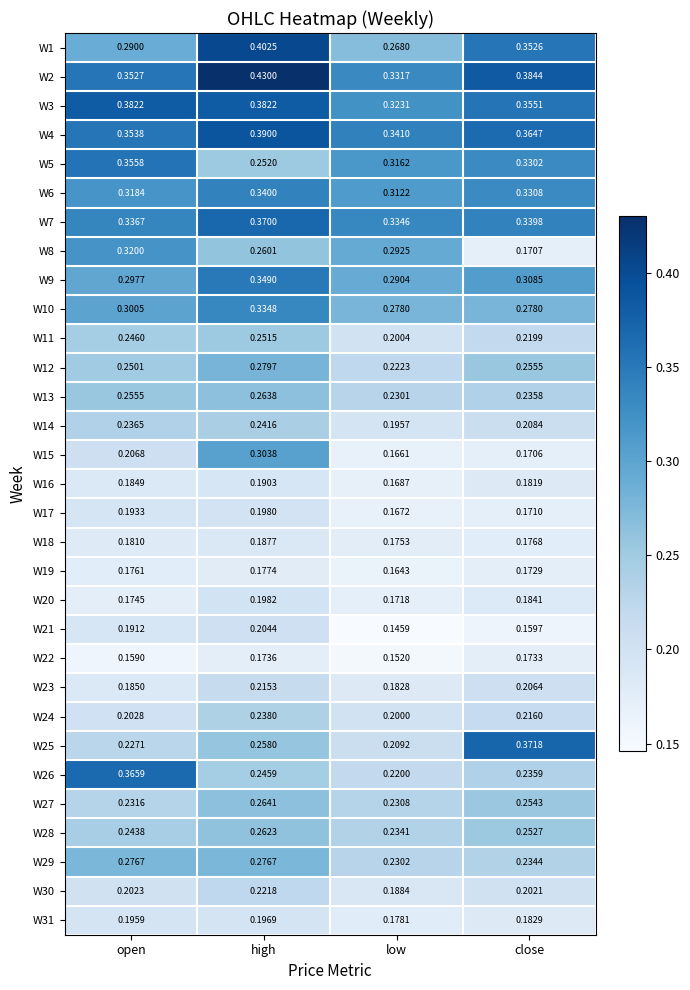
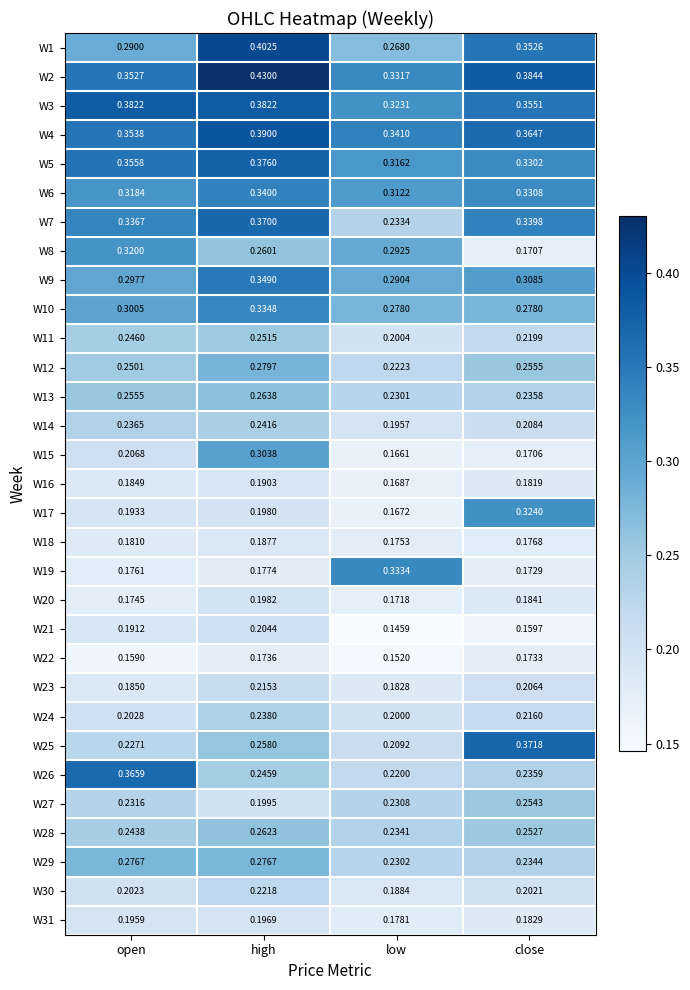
  {
    "W1": {
      "open": 0.2900,
      "high": 0.4025,
      "low": 0.2680,
      "close": 0.3526
    },
    "W2": {
      "open": 0.3527,
      "high": 0.4300,
      "low": 0.3317,
      "close": 0.3844
    },
    "W3": {
      "open": 0.3822,
      "high": 0.3822,
      "low": 0.3231,
      "close": 0.3551
    },
    "W4": {
      "open": 0.3538,
      "high": 0.3900,
      "low": 0.3410,
      "close": 0.3647
    },
    "W5": {
      "open": 0.3558,
-     "high": 0.2520,
+     "high": 0.3760,
      "low": 0.3162,
      "close": 0.3302
    },
    "W6": {
      "open": 0.3184,
      "high": 0.3400,
      "low": 0.3122,
      "close": 0.3308
    },
    "W7": {
      "open": 0.3367,
      "high": 0.3700,
-     "low": 0.3346,
+     "low": 0.2334,
      "close": 0.3398
    },
    "W8": {
      "open": 0.3200,
      "high": 0.2601,
      "low": 0.2925,
      "close": 0.1707
    },
    "W9": {
      "open": 0.2977,
      "high": 0.3490,
      "low": 0.2904,
      "close": 0.3085
    },
    "W10": {
      "open": 0.3005,
      "high": 0.3348,
      "low": 0.2780,
      "close": 0.2780
    },
    "W11": {
      "open": 0.2460,
      "high": 0.2515,
      "low": 0.2004,
      "close": 0.2199
    },
    "W12": {
      "open": 0.2501,
      "high": 0.2797,
      "low": 0.2223,
      "close": 0.2555
    },
    "W13": {
      "open": 0.2555,
      "high": 0.2638,
      "low": 0.2301,
      "close": 0.2358
    },
    "W14": {
      "open": 0.2365,
      "high": 0.2416,
      "low": 0.1957,
      "close": 0.2084
    },
    "W15": {
      "open": 0.2068,
      "high": 0.3038,
      "low": 0.1661,
      "close": 0.1706
    },
    "W16": {
      "open": 0.1849,
      "high": 0.1903,
      "low": 0.1687,
      "close": 0.1819
    },
    "W17": {
      "open": 0.1933,
      "high": 0.1980,
      "low": 0.1672,
-     "close": 0.1710
+     "close": 0.3240
    },
    "W18": {
      "open": 0.1810,
      "high": 0.1877,
      "low": 0.1753,
      "close": 0.1768
    },
    "W19": {
      "open": 0.1761,
      "high": 0.1774,
-     "low": 0.1643,
+     "low": 0.3334,
      "close": 0.1729
    },
    "W20": {
      "open": 0.1745,
      "high": 0.1982,
      "low": 0.1718,
      "close": 0.1841
    },
    "W21": {
      "open": 0.1912,
      "high": 0.2044,
      "low": 0.1459,
      "close": 0.1597
    },
    "W22": {
      "open": 0.1590,
      "high": 0.1736,
      "low": 0.1520,
      "close": 0.1733
    },
    "W23": {
      "open": 0.1850,
      "high": 0.2153,
      "low": 0.1828,
      "close": 0.2064
    },
    "W24": {
      "open": 0.2028,
      "high": 0.2380,
      "low": 0.2000,
      "close": 0.2160
    },
    "W25": {
      "open": 0.2271,
      "high": 0.2580,
      "low": 0.2092,
      "close": 0.3718
    },
    "W26": {
      "open": 0.3659,
      "high": 0.2459,
      "low": 0.2200,
      "close": 0.2359
    },
    "W27": {
      "open": 0.2316,
-     "high": 0.2641,
+     "high": 0.1995,
      "low": 0.2308,
      "close": 0.2543
    },
    "W28": {
      "open": 0.2438,
      "high": 0.2623,
      "low": 0.2341,
      "close": 0.2527
    },
    "W29": {
      "open": 0.2767,
      "high": 0.2767,
      "low": 0.2302,
      "close": 0.2344
    },
    "W30": {
      "open": 0.2023,
      "high": 0.2218,
      "low": 0.1884,
      "close": 0.2021
    },
    "W31": {
      "open": 0.1959,
      "high": 0.1969,
      "low": 0.1781,
      "close": 0.1829
    }
  }
